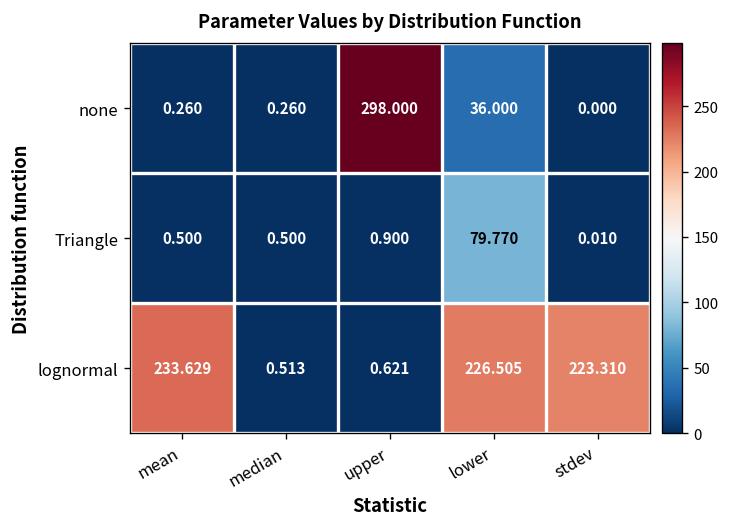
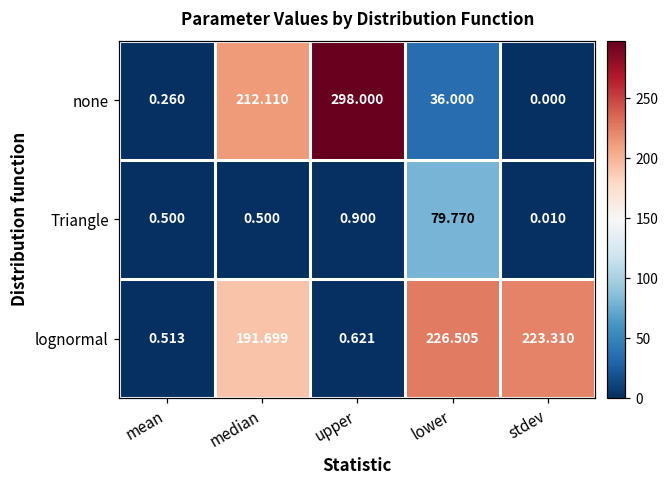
  {
    "none": {
      "mean": 0.260,
-     "median": 0.260,
+     "median": 212.110,
      "upper": 298.000,
      "lower": 36.000,
      "stdev": 0.000
    },
    "Triangle": {
      "mean": 0.500,
      "median": 0.500,
      "upper": 0.900,
      "lower": 79.770,
      "stdev": 0.010
    },
    "lognormal": {
-     "mean": 233.629,
-     "median": 0.513,
+     "mean": 0.513,
+     "median": 191.699,
      "upper": 0.621,
      "lower": 226.505,
      "stdev": 223.310
    }
  }
